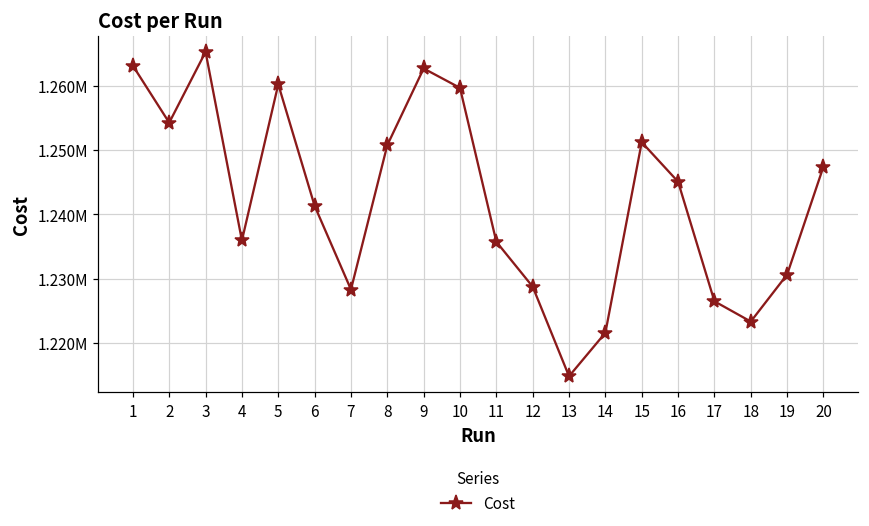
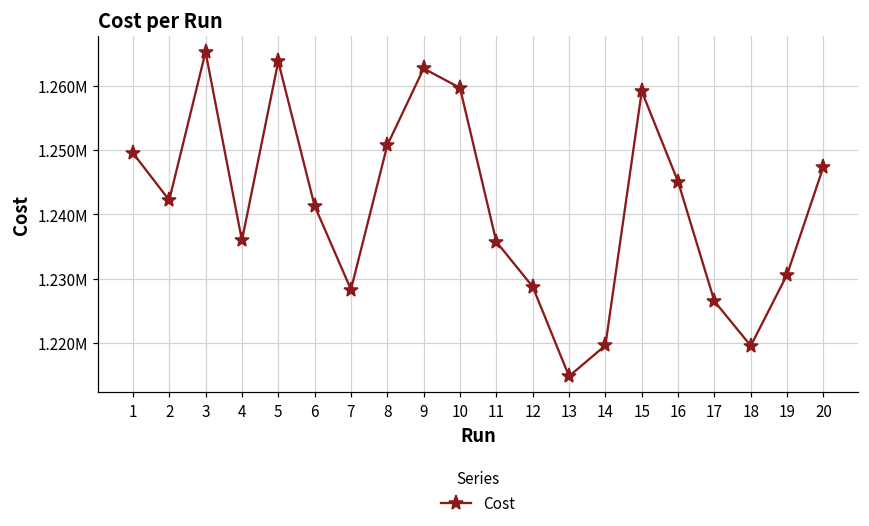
  {
-   "1": 1263000,
-   "2": 1254000,
+   "1": 1250000,
+   "2": 1242000,
    "3": 1265000,
    "4": 1236000,
-   "5": 1260000,
+   "5": 1264000,
    "6": 1241000,
    "7": 1228000,
    "8": 1251000,
    "9": 1263000,
    "10": 1260000,
    "11": 1236000,
    "12": 1229000,
    "13": 1215000,
-   "14": 1222000,
-   "15": 1251000,
+   "14": 1220000,
+   "15": 1259000,
    "16": 1245000,
    "17": 1226000,
-   "18": 1223000,
+   "18": 1220000,
    "19": 1231000,
    "20": 1247000
  }
